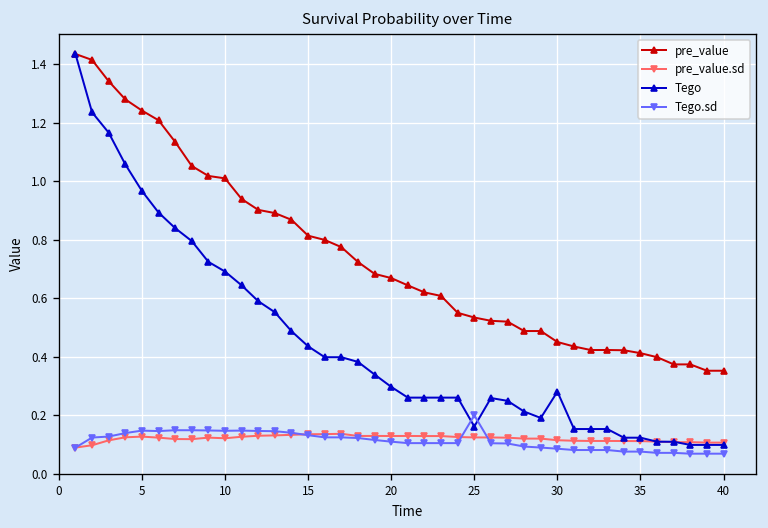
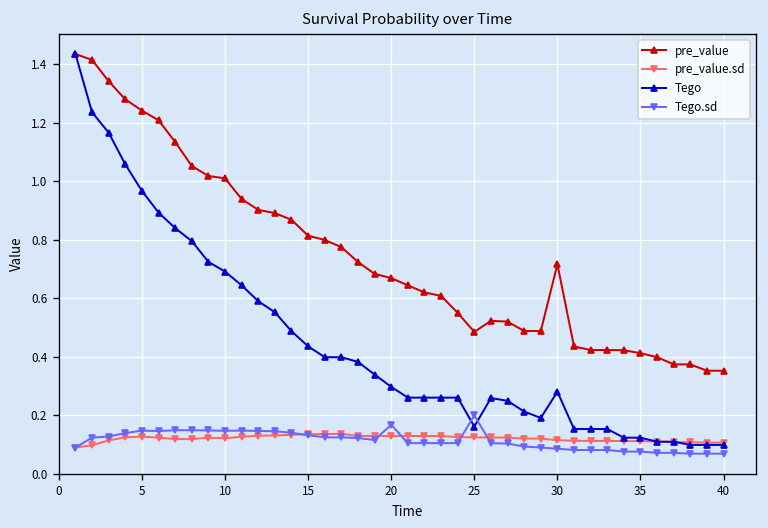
  {
    "pre_value": {
      "5": 1.24,
      "10": 1.01,
      "15": 0.81,
      "20": 0.67,
-     "25": 0.53,
-     "30": 0.45,
+     "25": 0.48,
+     "30": 0.72,
      "35": 0.41,
      "40": 0.35
    },
    "pre_value.sd": {
      "5": 0.13,
      "10": 0.12,
      "20": 0.13,
      "25": 0.12,
      "30": 0.11,
      "35": 0.11
    },
    "Tego": {
      "5": 0.97,
      "10": 0.69,
      "15": 0.44,
      "20": 0.30,
      "25": 0.16,
      "30": 0.28,
      "35": 0.12
    },
    "Tego.sd": {
      "5": 0.15,
      "10": 0.15,
-     "20": 0.11,
+     "20": 0.17,
      "25": 0.20,
      "30": 0.08,
      "35": 0.08,
      "40": 0.07
    }
  }
